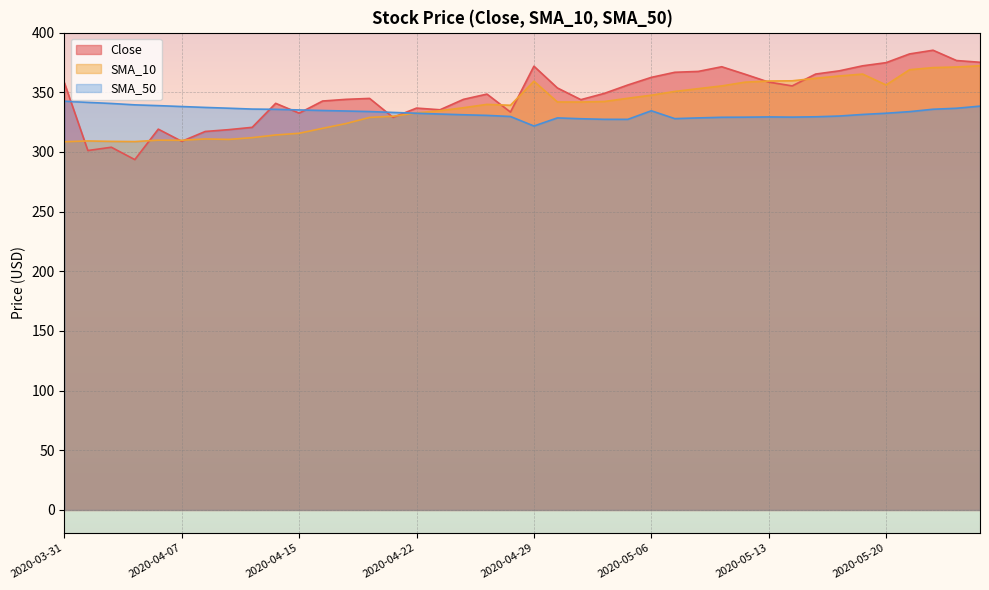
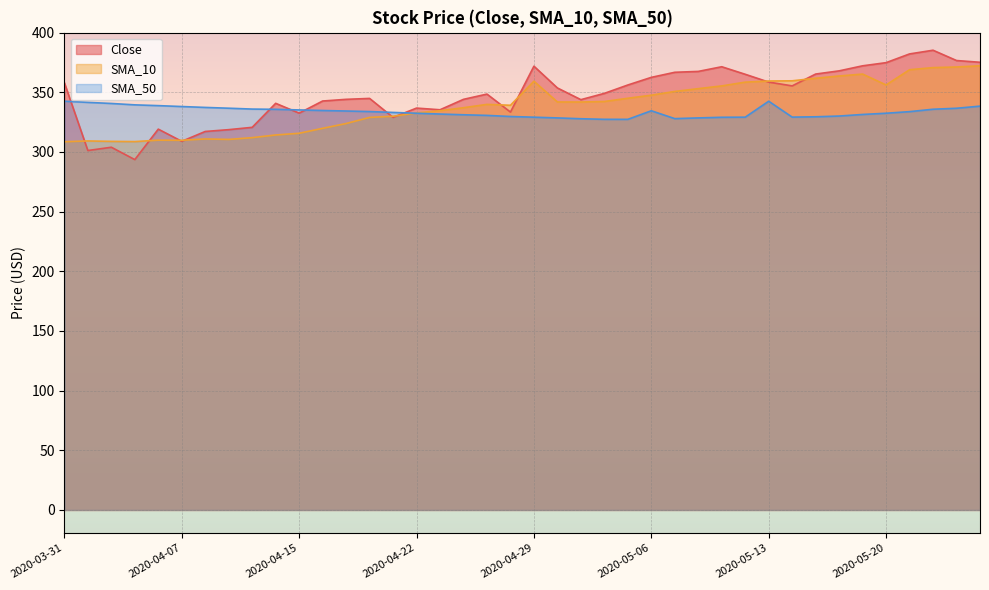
  {
    "Close": {
      "2020-03-31": 358,
      "2020-04-15": 333,
      "2020-04-22": 337,
      "2020-04-29": 372,
      "2020-05-06": 363,
      "2020-05-20": 375
    },
    "SMA_10": {
      "2020-03-31": 309,
      "2020-04-15": 316,
      "2020-04-29": 359,
      "2020-05-06": 348,
      "2020-05-20": 356
    },
    "SMA_50": {
      "2020-03-31": 343,
      "2020-04-07": 338,
      "2020-04-15": 335,
-     "2020-04-29": 322,
+     "2020-04-29": 329,
      "2020-05-06": 335,
-     "2020-05-13": 329,
+     "2020-05-13": 343,
      "2020-05-20": 332
    }
  }
